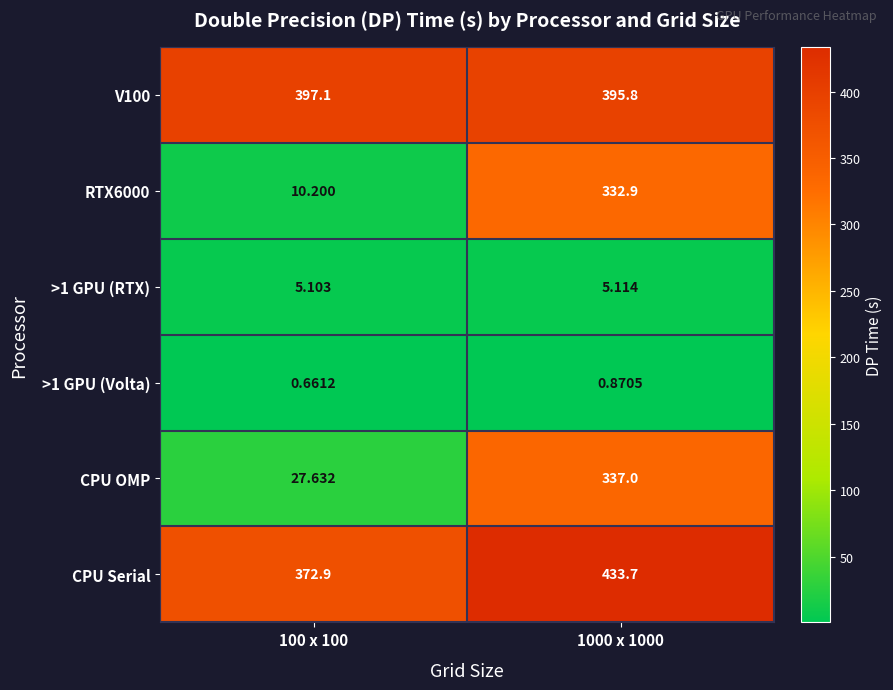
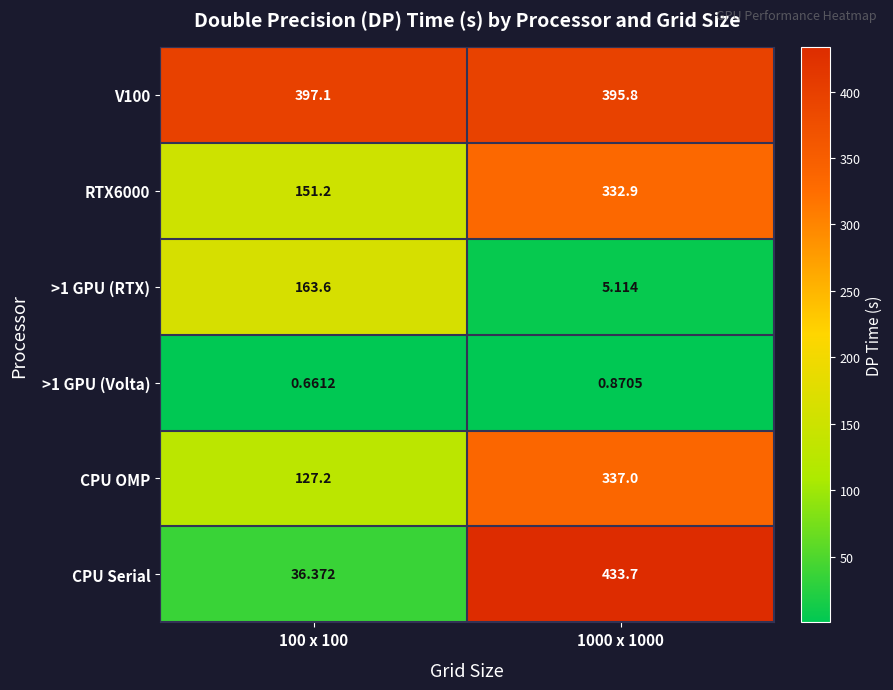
  {
    "V100": {
      "100 x 100": 397.1,
      "1000 x 1000": 395.8
    },
    "RTX6000": {
-     "100 x 100": 10.200,
+     "100 x 100": 151.2,
      "1000 x 1000": 332.9
    },
    ">1 GPU (RTX)": {
-     "100 x 100": 5.103,
+     "100 x 100": 163.6,
      "1000 x 1000": 5.114
    },
    ">1 GPU (Volta)": {
      "100 x 100": 0.6612,
      "1000 x 1000": 0.8705
    },
    "CPU OMP": {
-     "100 x 100": 27.632,
+     "100 x 100": 127.2,
      "1000 x 1000": 337.0
    },
    "CPU Serial": {
-     "100 x 100": 372.9,
+     "100 x 100": 36.372,
      "1000 x 1000": 433.7
    }
  }
